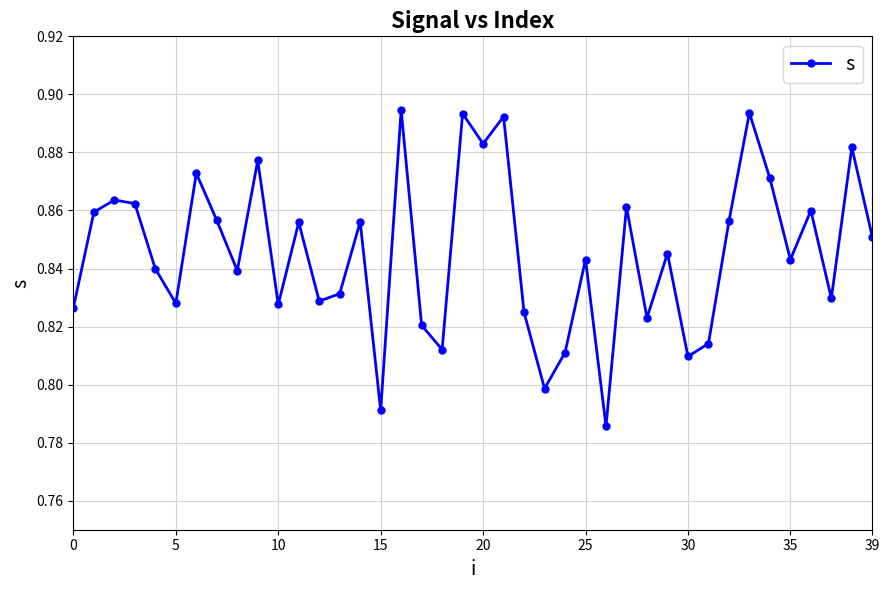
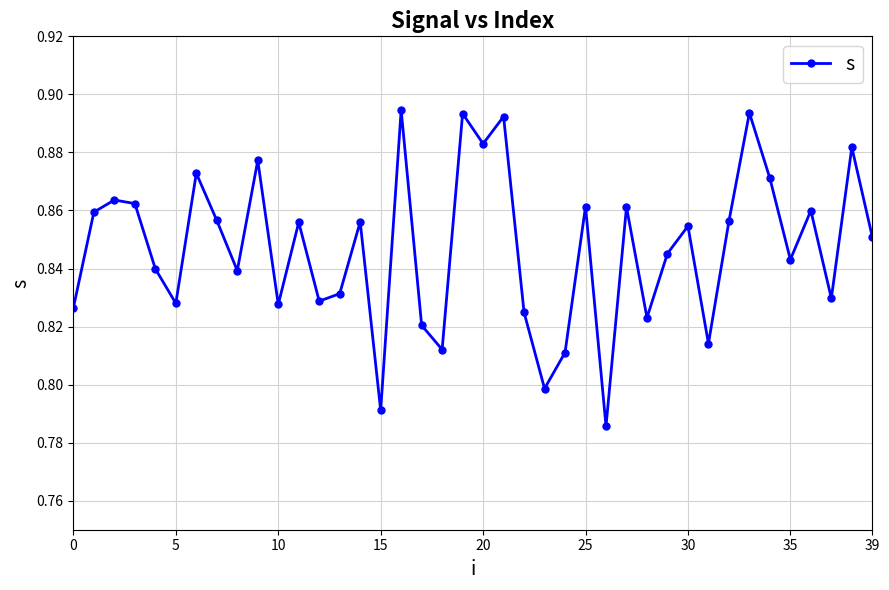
  {
    "0": 0.827,
    "5": 0.828,
    "10": 0.828,
    "15": 0.791,
    "20": 0.883,
-   "25": 0.843,
-   "30": 0.810,
+   "25": 0.861,
+   "30": 0.855,
    "35": 0.843,
    "39": 0.851
  }
